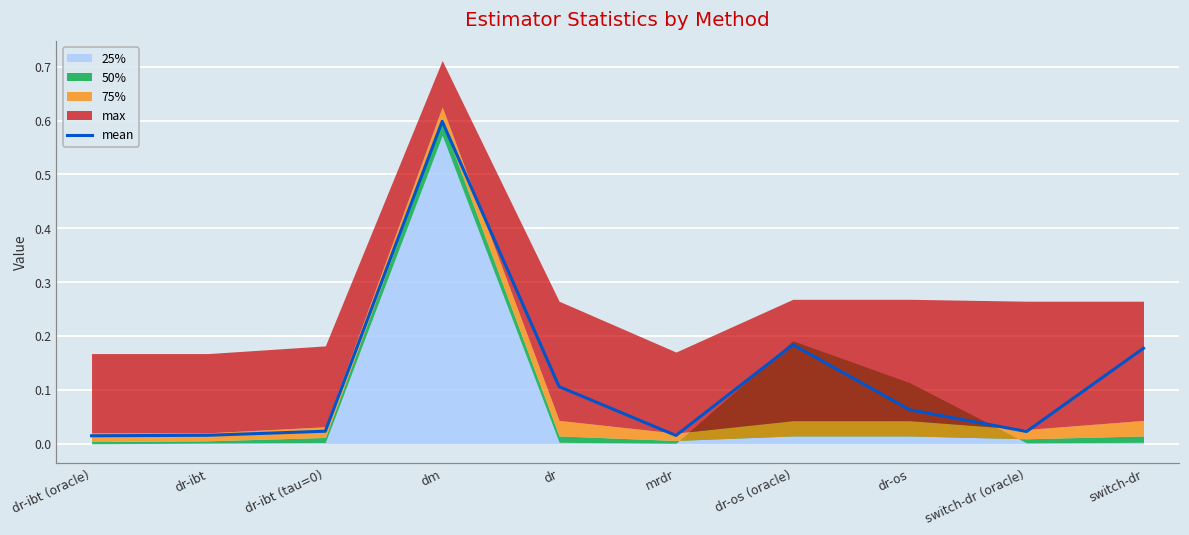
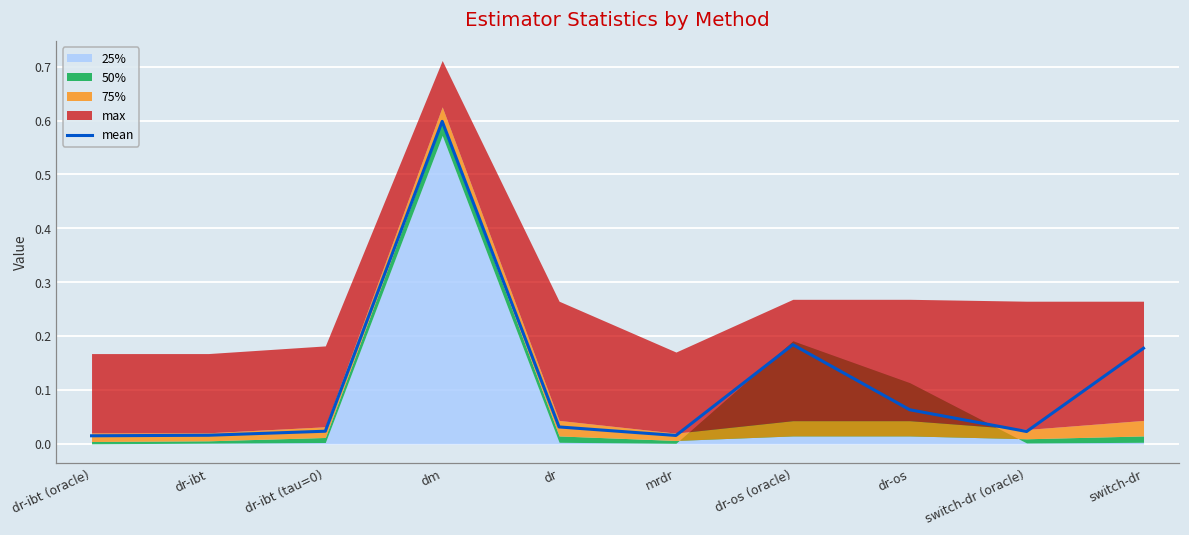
  {
    "mean": {
      "dr-ibt (oracle)": 0.02,
      "dr-ibt (tau=0)": 0.02,
-     "dr": 0.11,
+     "dr": 0.03,
      "dr-os (oracle)": 0.18,
      "dr-os": 0.06,
      "switch-dr": 0.18
    },
    "25%": {
      "dm": 0.57
    }
  }
